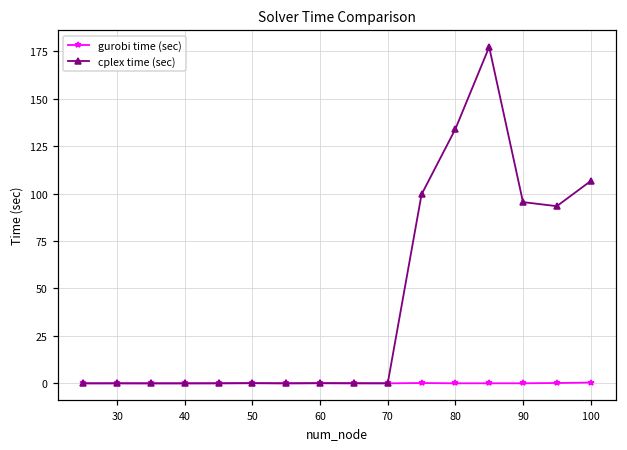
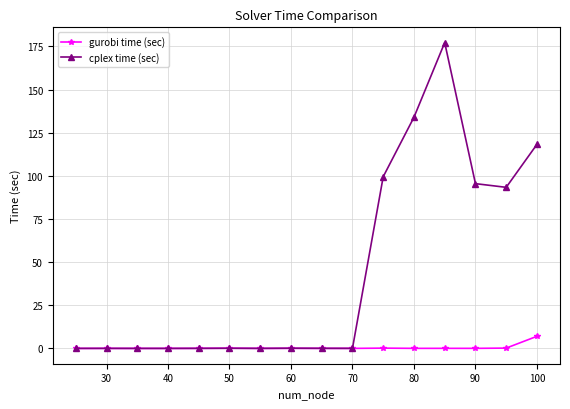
  {
    "gurobi time (sec)": {
      "80": 0,
      "90": 0,
-     "100": 0
+     "100": 7
    },
    "cplex time (sec)": {
      "80": 134,
      "90": 95,
-     "100": 107
+     "100": 118
    }
  }
